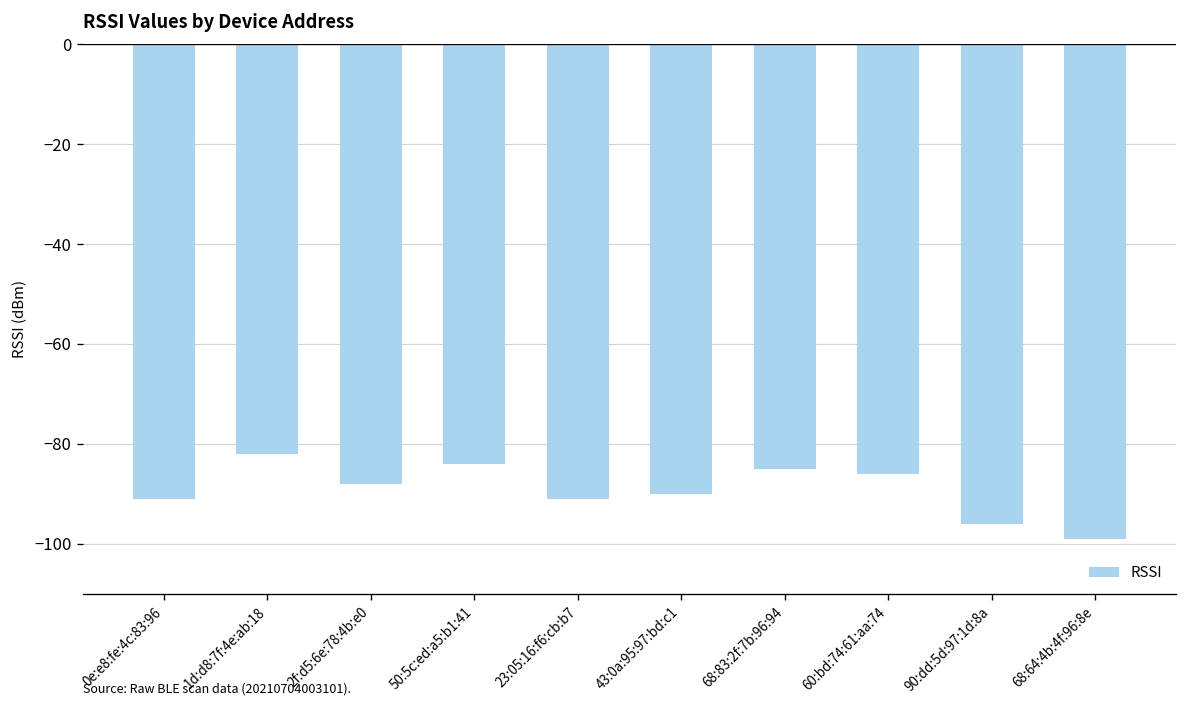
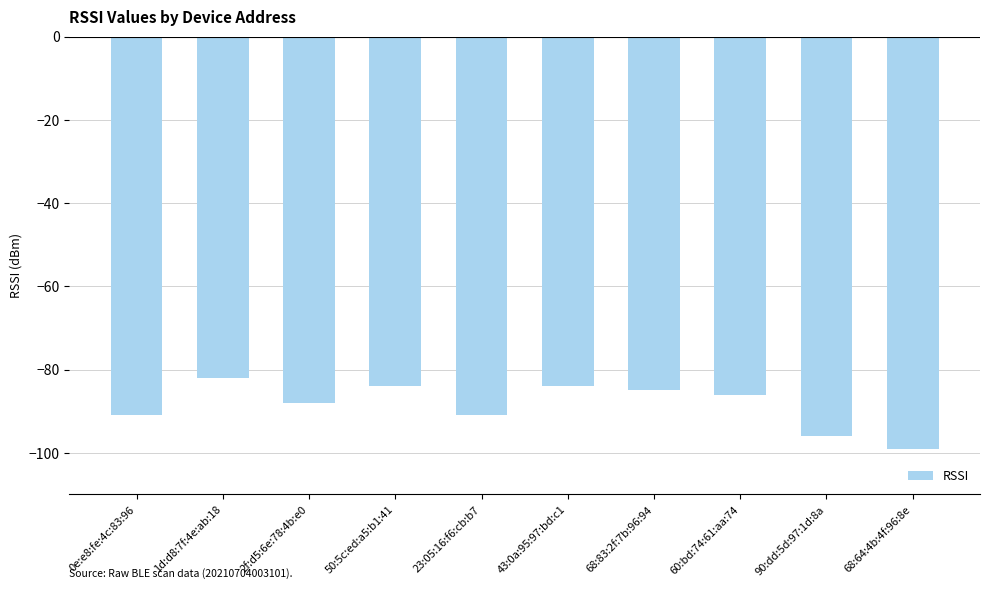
  {
    "0e:e8:fe:4c:83:96": -91,
    "1d:d8:7f:4e:ab:18": -82,
    "2f:d5:6e:78:4b:e0": -88,
    "50:5c:ed:a5:b1:41": -84,
    "23:05:16:f6:cb:b7": -91,
-   "43:0a:95:97:bd:c1": -90,
+   "43:0a:95:97:bd:c1": -84,
    "68:83:2f:7b:96:94": -85,
    "60:bd:74:61:aa:74": -86,
    "90:dd:5d:97:1d:8a": -96,
    "68:64:4b:4f:96:8e": -99
  }
